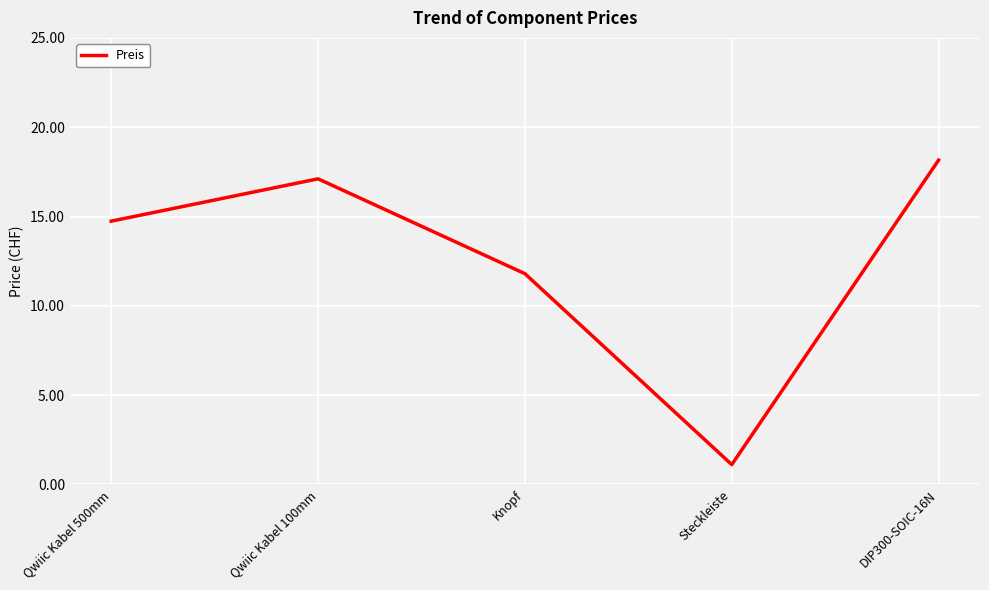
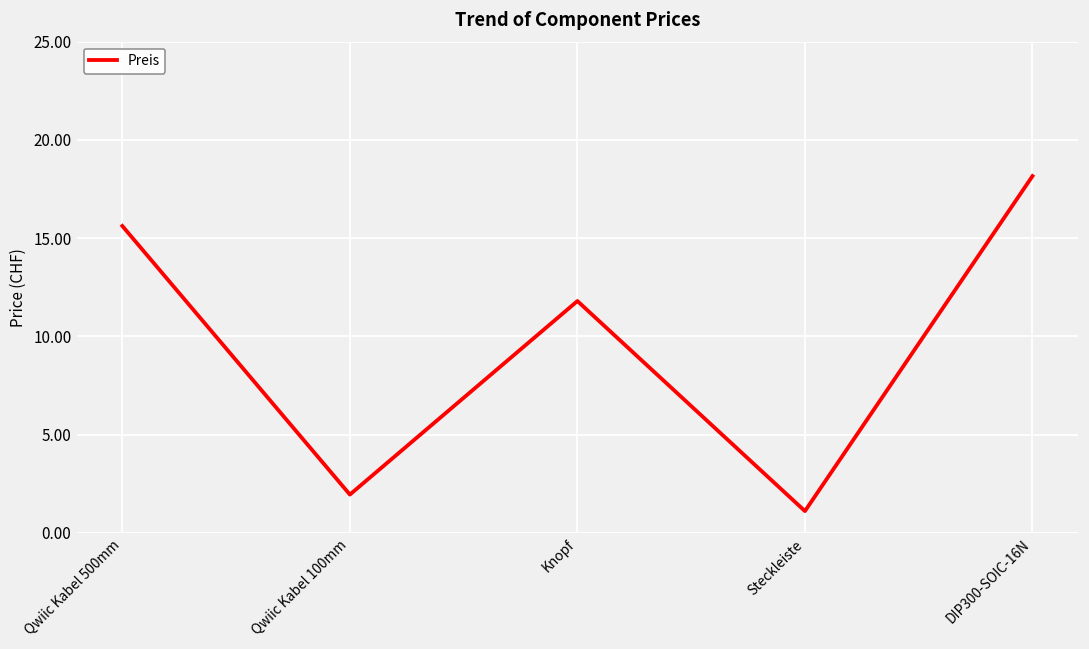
  {
-   "Qwiic Kabel 500mm": 14.7,
-   "Qwiic Kabel 100mm": 17.1,
+   "Qwiic Kabel 500mm": 15.6,
+   "Qwiic Kabel 100mm": 2.0,
    "Knopf": 11.8,
    "Steckleiste": 1.1,
    "DIP300-SOIC-16N": 18.2
  }
